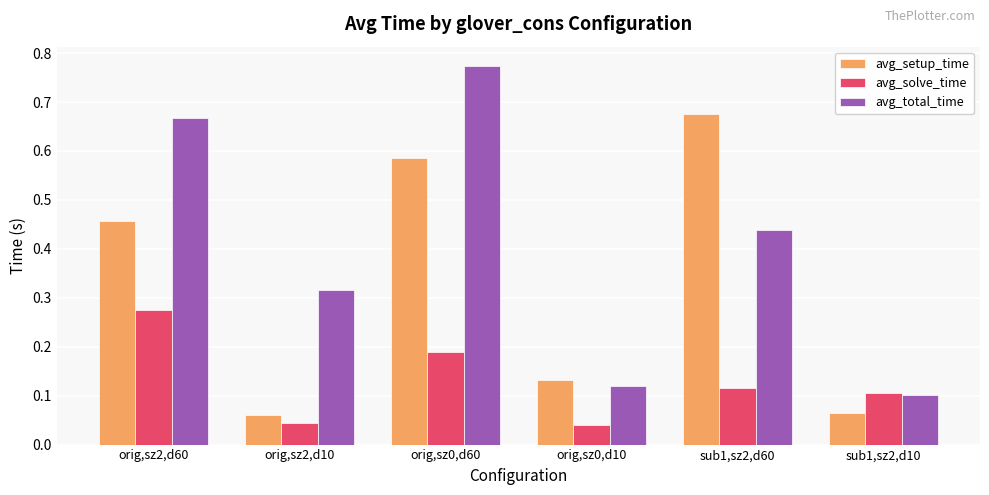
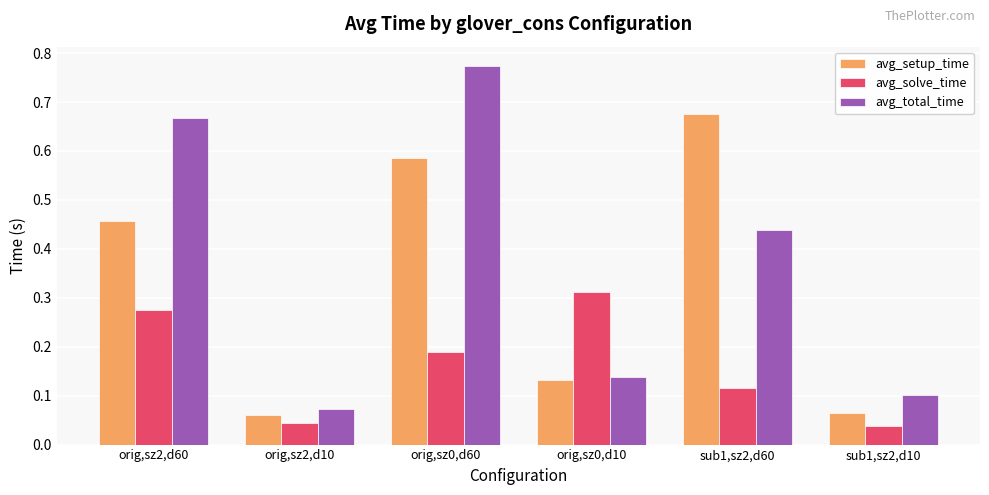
  {
    "avg_setup_time": {
      "orig,sz2,d60": 0.46,
      "orig,sz2,d10": 0.06,
      "orig,sz0,d60": 0.59,
      "orig,sz0,d10": 0.13,
      "sub1,sz2,d60": 0.67,
      "sub1,sz2,d10": 0.06
    },
    "avg_solve_time": {
      "orig,sz2,d60": 0.28,
      "orig,sz2,d10": 0.04,
      "orig,sz0,d60": 0.19,
-     "orig,sz0,d10": 0.04,
+     "orig,sz0,d10": 0.31,
      "sub1,sz2,d60": 0.12,
-     "sub1,sz2,d10": 0.11
+     "sub1,sz2,d10": 0.04
    },
    "avg_total_time": {
      "orig,sz2,d60": 0.67,
-     "orig,sz2,d10": 0.32,
+     "orig,sz2,d10": 0.07,
      "orig,sz0,d60": 0.77,
-     "orig,sz0,d10": 0.12,
+     "orig,sz0,d10": 0.14,
      "sub1,sz2,d60": 0.44,
      "sub1,sz2,d10": 0.10
    }
  }
